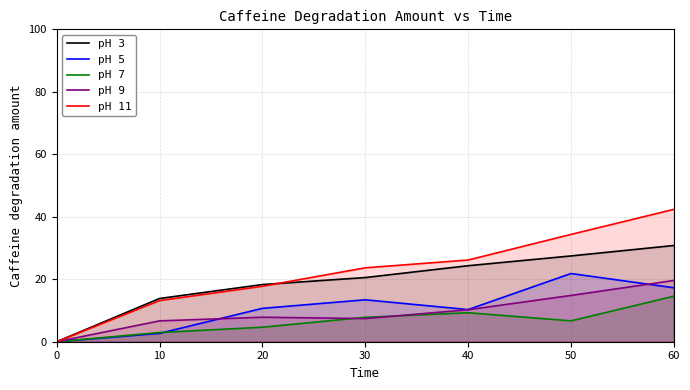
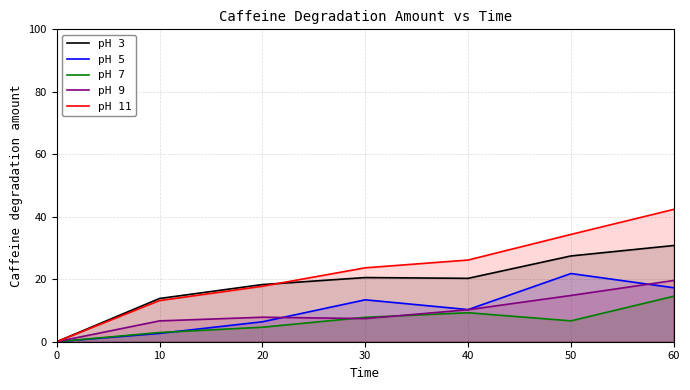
  {
    "pH 3": {
      "30": 21,
-     "40": 24,
+     "40": 20,
      "50": 27,
      "60": 31
    },
    "pH 5": {
-     "20": 11,
+     "20": 6,
      "30": 13,
      "50": 22,
      "60": 17
    },
    "pH 7": {
      "20": 5,
      "40": 9,
      "50": 7,
      "60": 15
    },
    "pH 9": {
      "10": 7,
      "20": 8,
      "50": 15,
      "60": 20
    },
    "pH 11": {
      "30": 24,
      "40": 26,
      "50": 34,
      "60": 42
    }
  }
